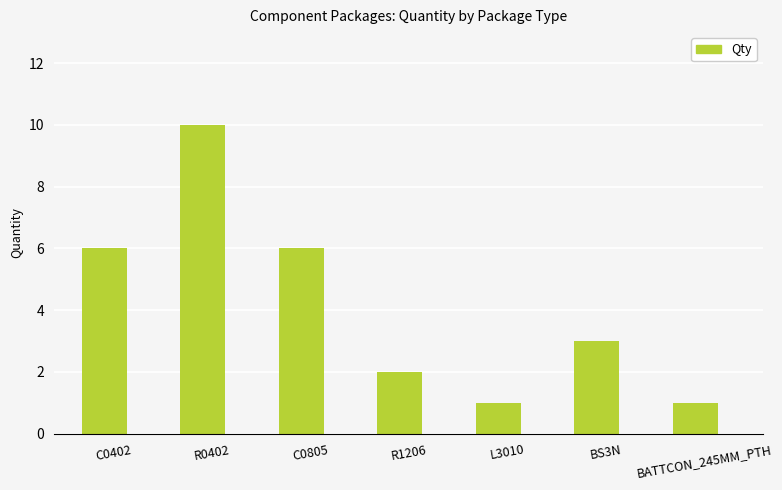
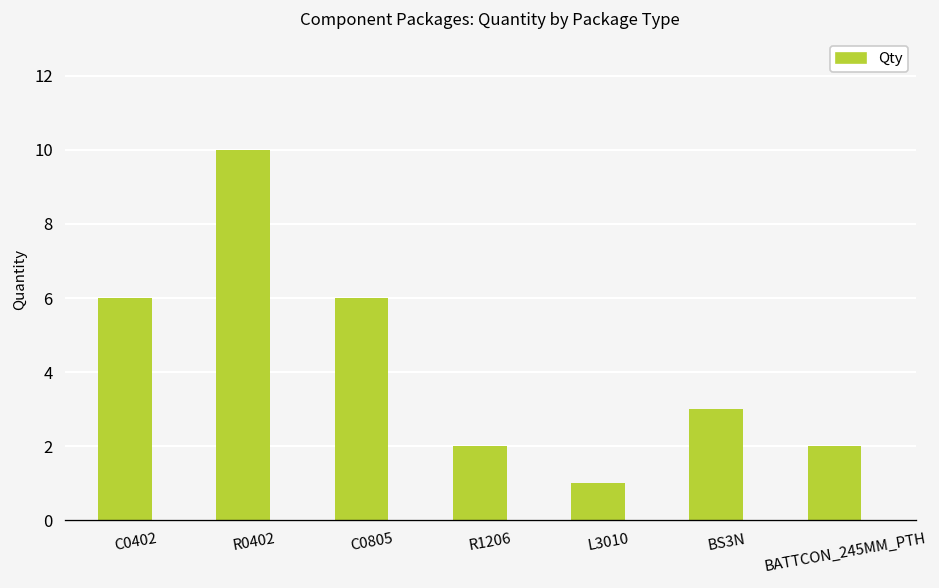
  {
    "C0402": 6,
    "R0402": 10,
    "C0805": 6,
    "R1206": 2,
    "L3010": 1,
    "BS3N": 3,
-   "BATTCON_245MM_PTH": 1
+   "BATTCON_245MM_PTH": 2
  }
